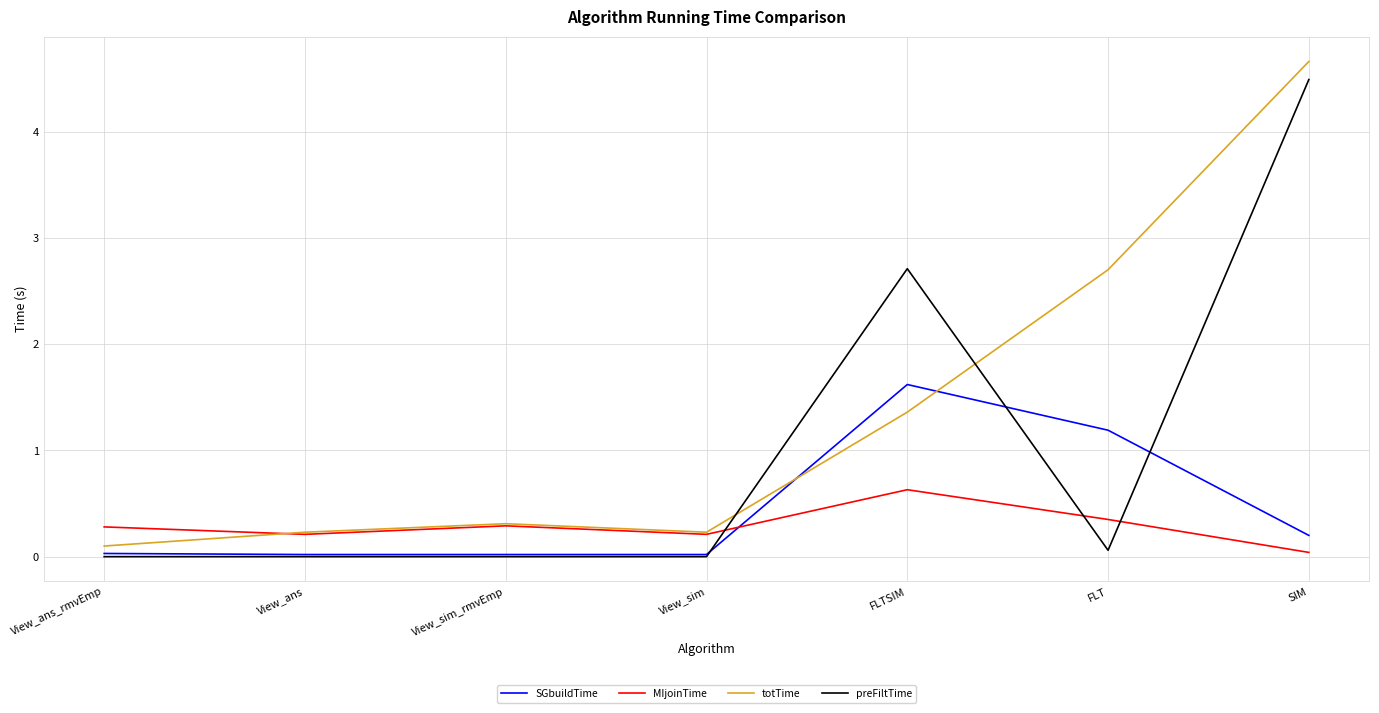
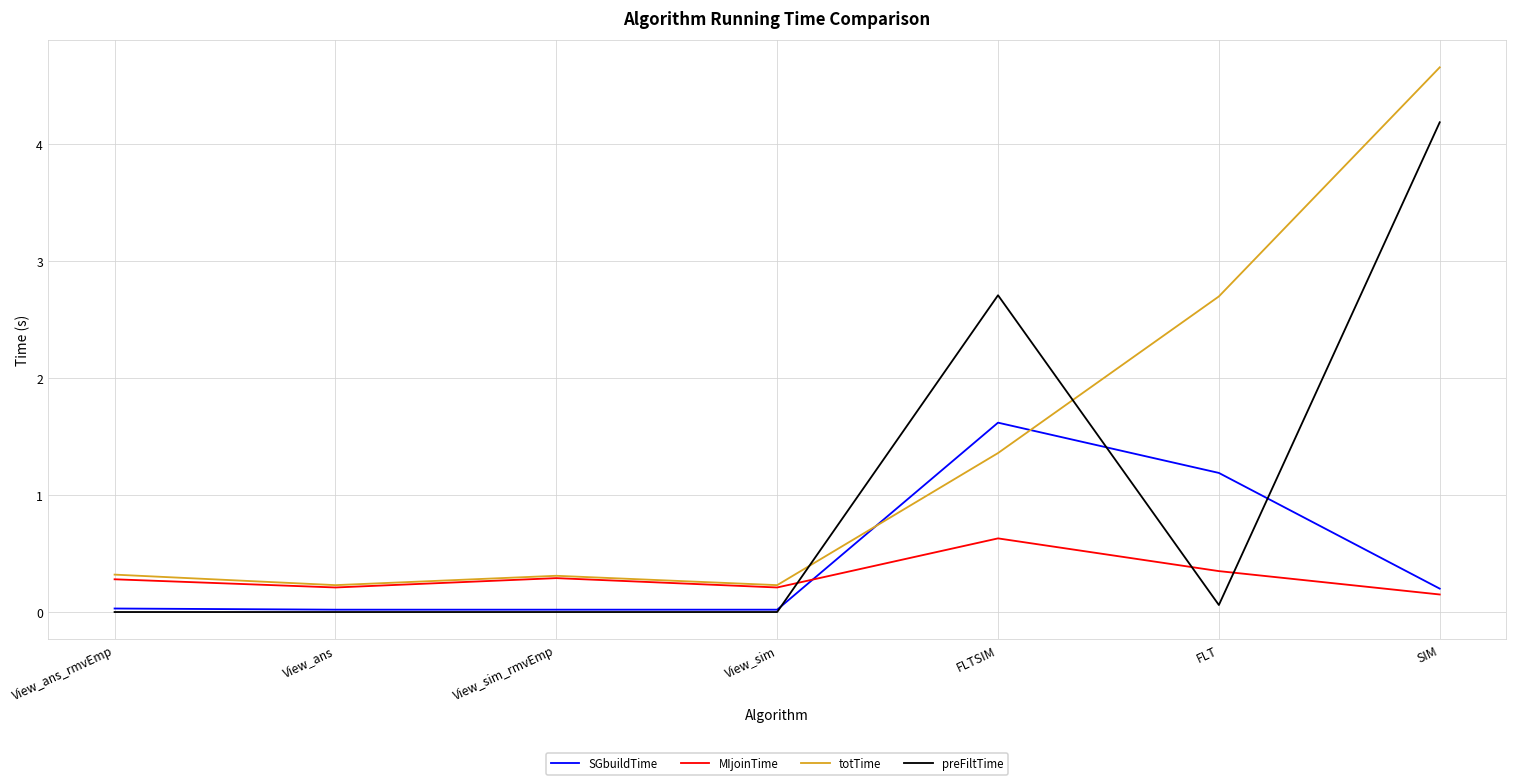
  {
    "SGbuildTime": {
      "View_ans_rmvEmp": 0.03,
      "FLTSIM": 1.62,
      "FLT": 1.19,
      "SIM": 0.20
    },
    "MIjoinTime": {
      "View_ans_rmvEmp": 0.28,
      "FLTSIM": 0.63,
      "FLT": 0.35,
-     "SIM": 0.04
+     "SIM": 0.15
    },
    "totTime": {
-     "View_ans_rmvEmp": 0.10,
+     "View_ans_rmvEmp": 0.32,
      "FLTSIM": 1.36,
      "FLT": 2.70,
      "SIM": 4.66
    },
    "preFiltTime": {
      "View_ans_rmvEmp": 0.00,
      "FLTSIM": 2.71,
      "FLT": 0.06,
-     "SIM": 4.49
+     "SIM": 4.19
    }
  }
